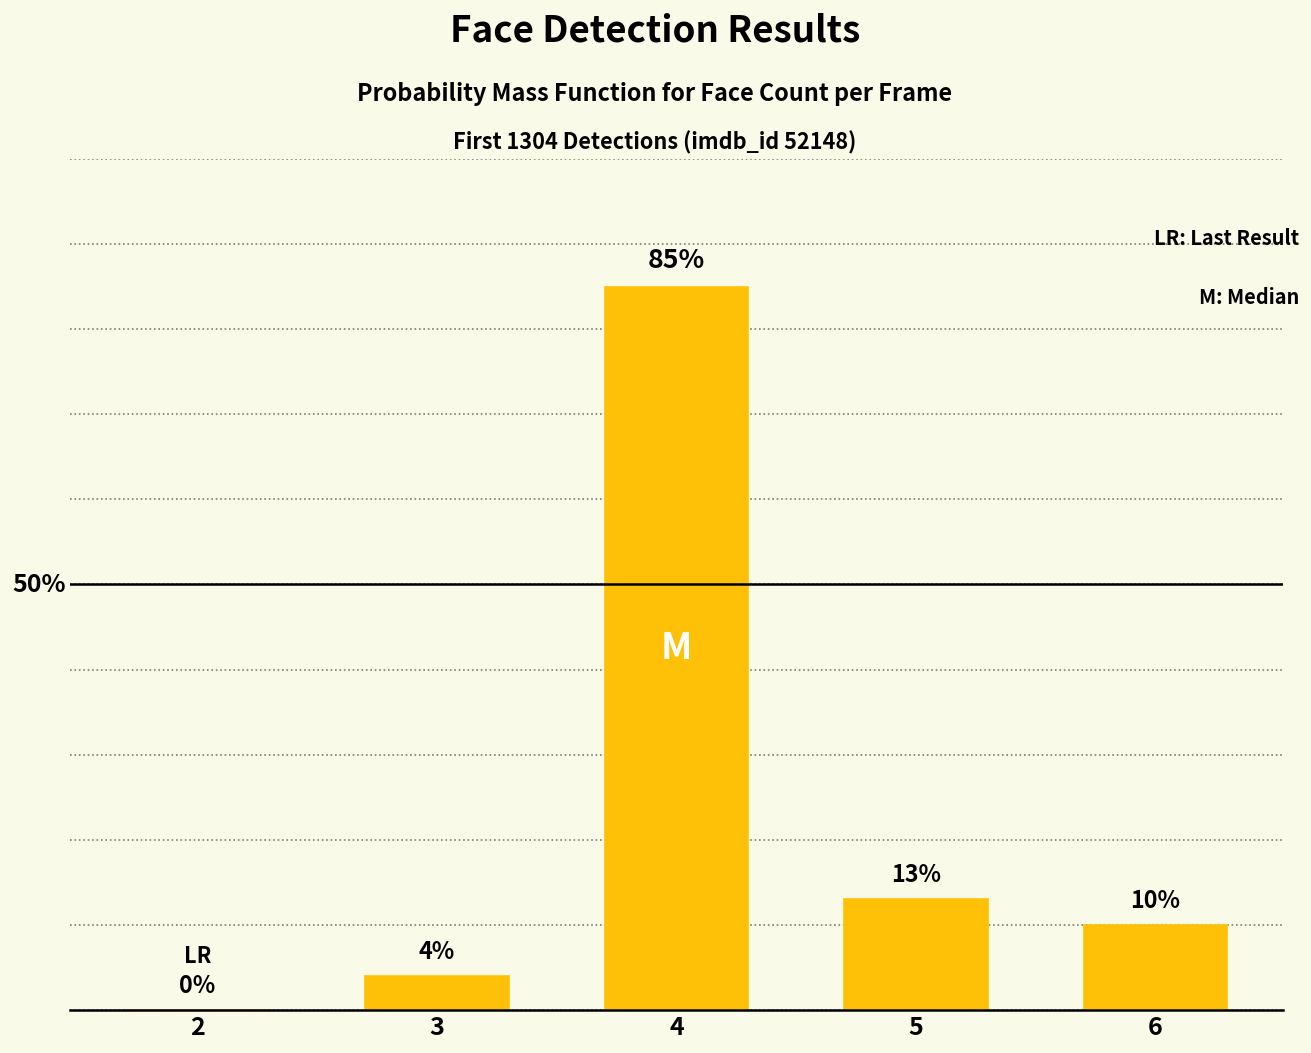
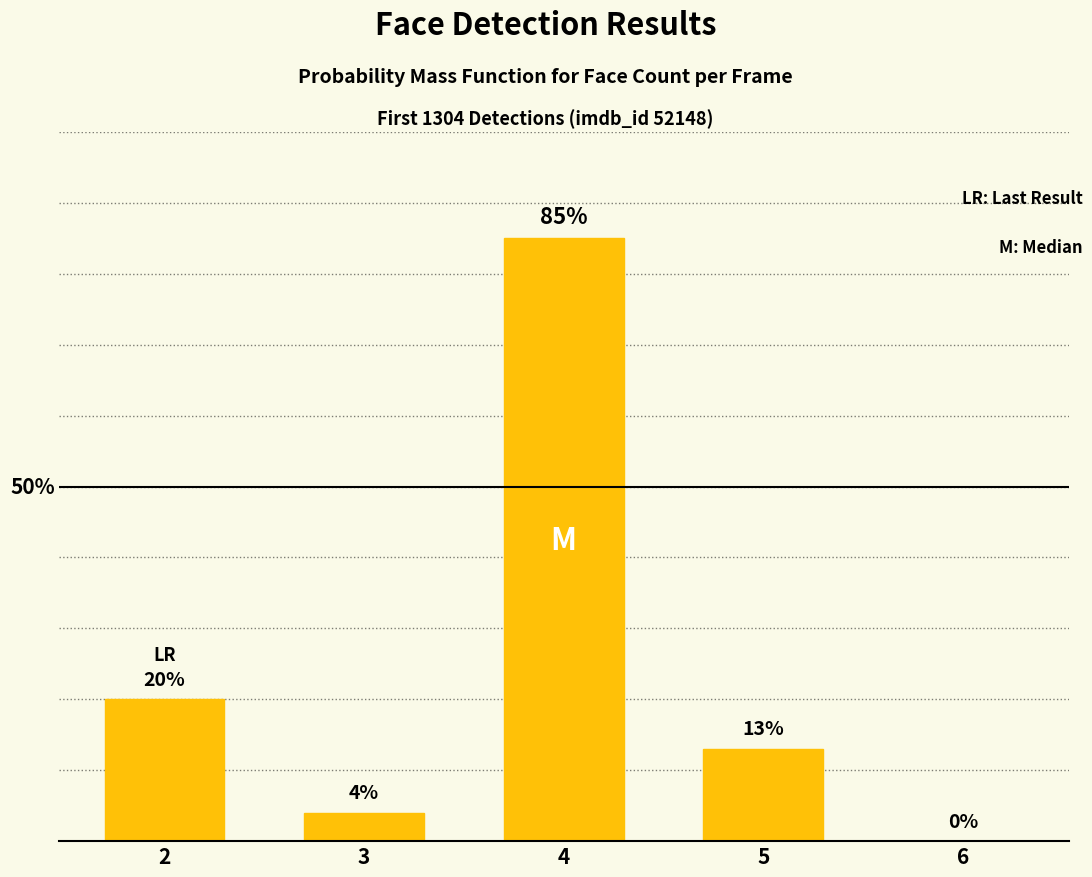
  {
-   "2": "0%",
+   "2": "20%",
    "3": "4%",
    "4": "85%",
    "5": "13%",
-   "6": "10%"
+   "6": "0%"
  }
